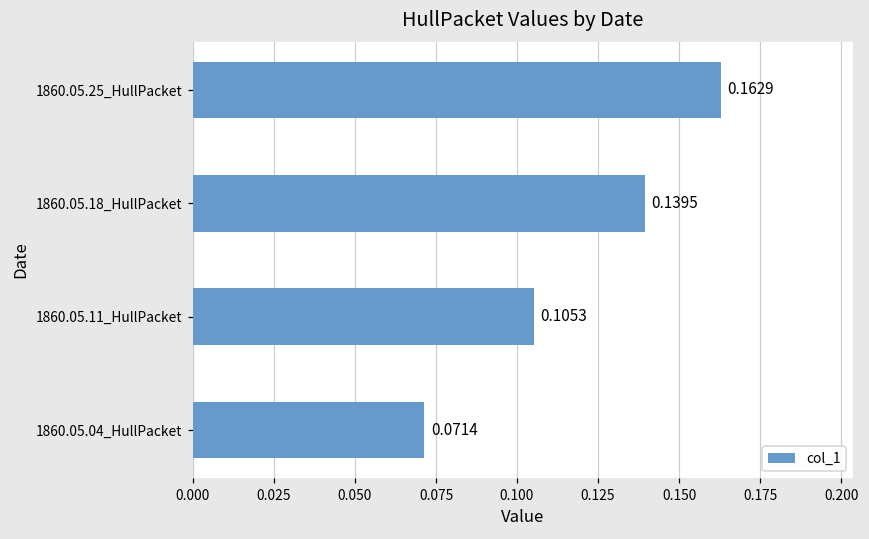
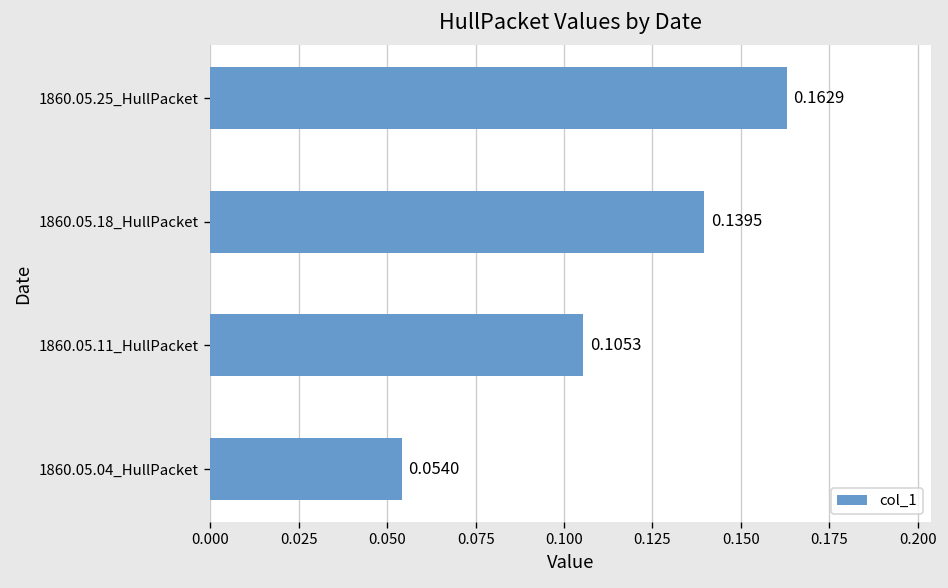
  {
    "1860.05.25_HullPacket": 0.1629,
    "1860.05.18_HullPacket": 0.1395,
    "1860.05.11_HullPacket": 0.1053,
-   "1860.05.04_HullPacket": 0.0714
+   "1860.05.04_HullPacket": 0.0540
  }
